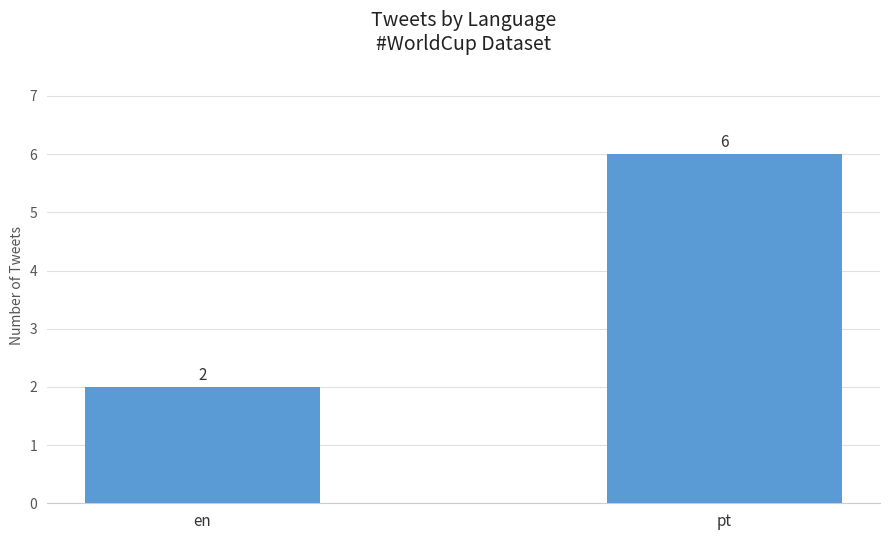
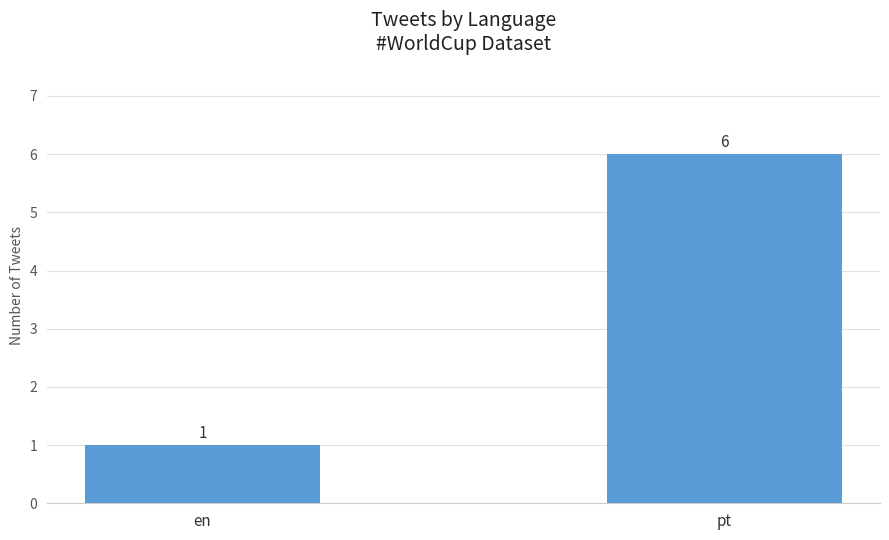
  {
-   "en": 2,
+   "en": 1,
    "pt": 6
  }
